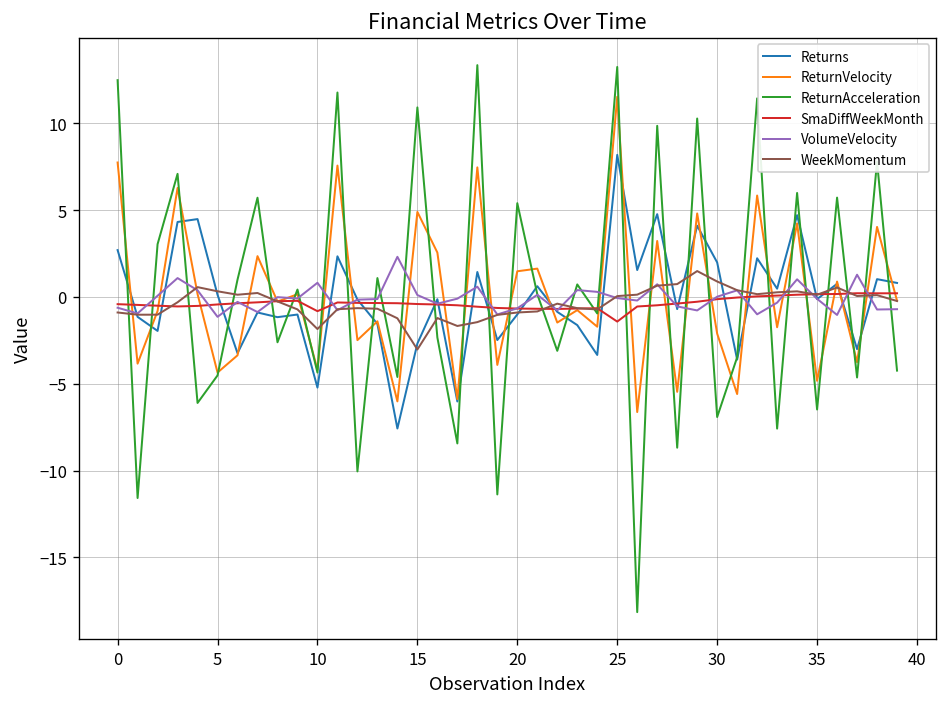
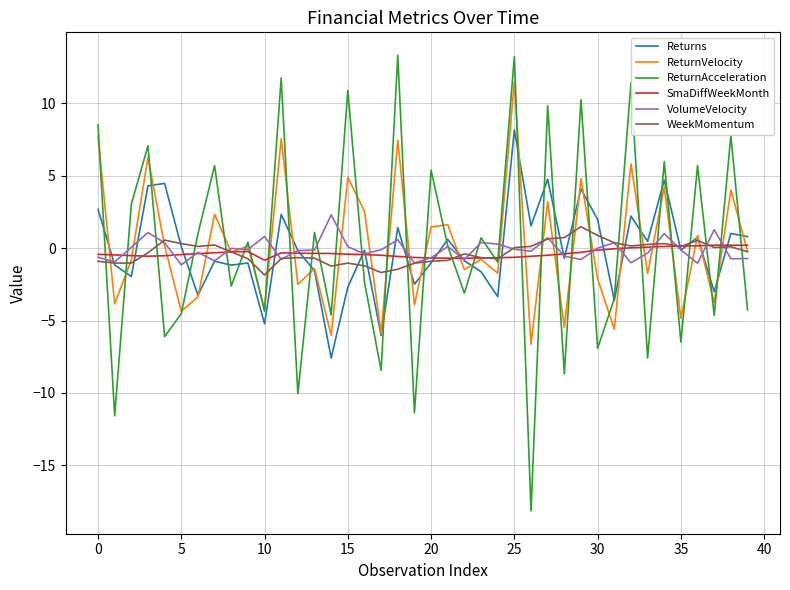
  {
    "Returns": {
      "0": 2.7,
      "5": 0.1,
      "10": -5.2,
      "15": -2.7,
      "25": 8.2,
      "30": 2.0
    },
    "ReturnVelocity": {
      "0": 7.7,
      "15": 4.9,
      "20": 1.5,
      "25": 11.5,
      "30": -2.1,
      "35": -4.8
    },
    "ReturnAcceleration": {
-     "0": 12.5,
+     "0": 8.5,
      "15": 10.9,
      "20": 5.4,
      "25": 13.2,
      "30": -6.9,
      "35": -6.5
    },
    "SmaDiffWeekMonth": {
      "0": -0.4,
      "5": -0.4,
      "10": -0.8,
      "15": -0.4,
-     "25": -1.4
+     "25": -0.6
    },
    "VolumeVelocity": {
      "0": -0.6,
      "5": -1.1,
      "10": 0.8,
      "15": 0.1
    },
    "WeekMomentum": {
      "0": -0.9,
      "5": 0.3,
      "10": -1.9,
-     "15": -3.0,
+     "15": -1.0,
      "30": 0.9
    }
  }
